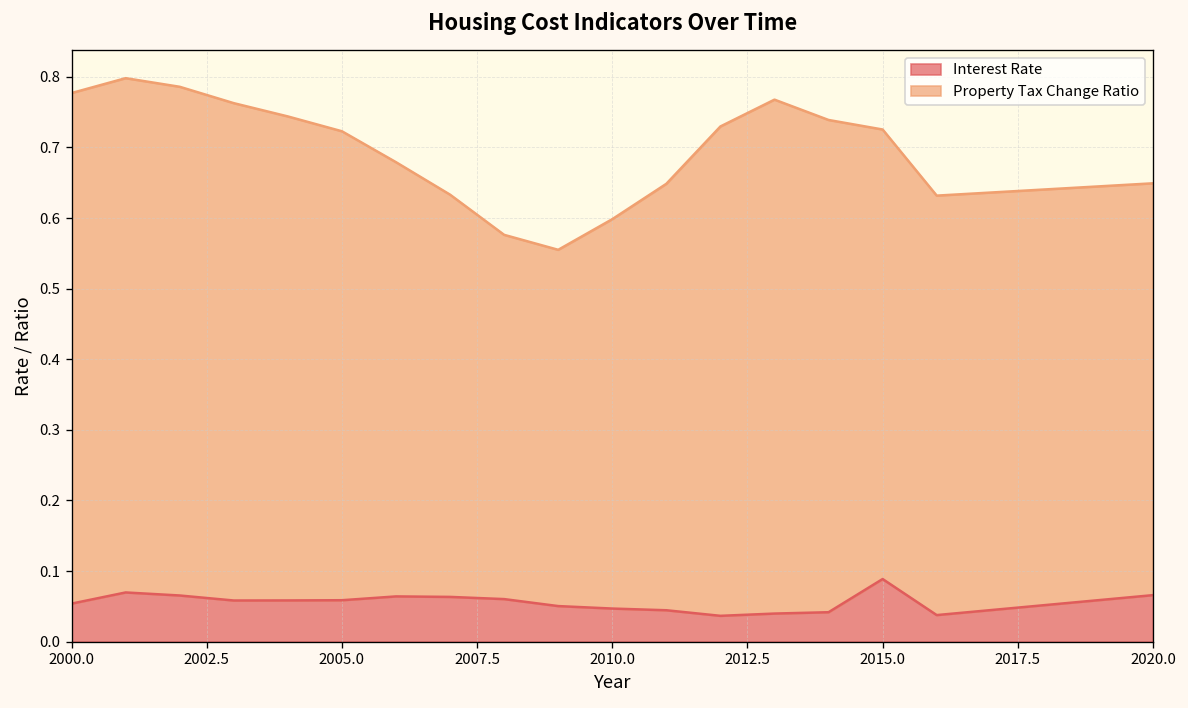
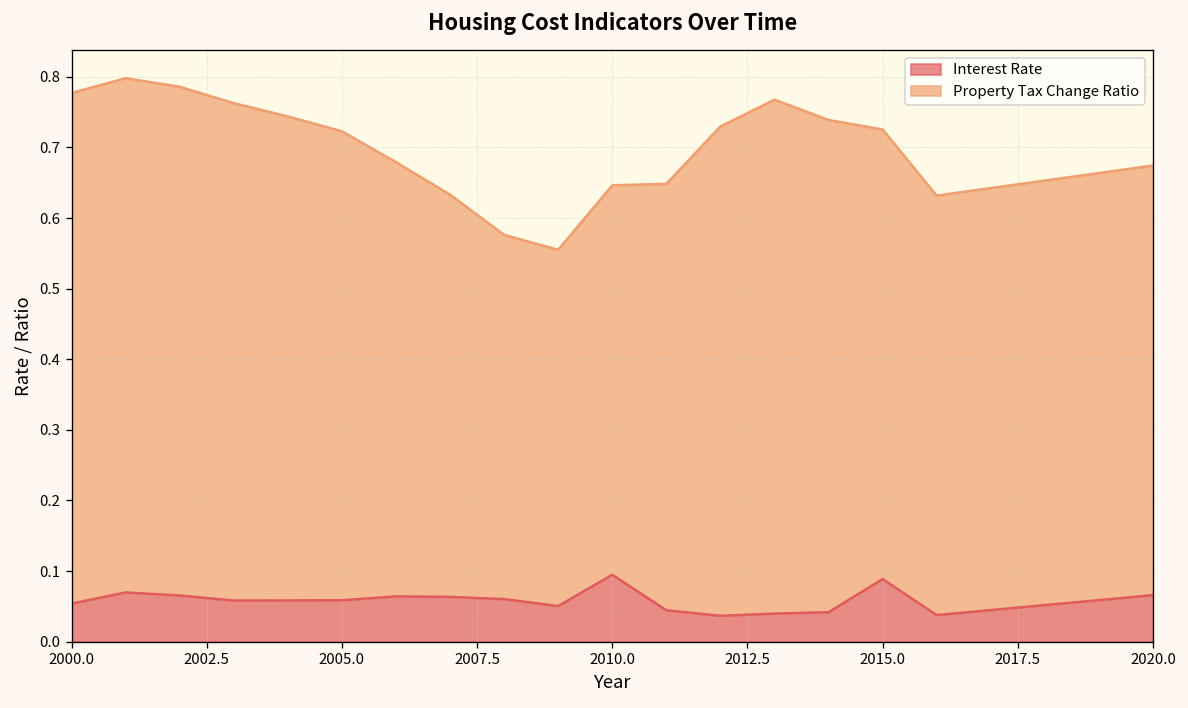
  {
    "Interest Rate": {
      "2000.0": 0.05,
      "2005.0": 0.06,
-     "2010.0": 0.05,
+     "2010.0": 0.09,
      "2015.0": 0.09,
      "2020.0": 0.07
    },
    "Property Tax Change Ratio": {
      "2000.0": 0.72,
      "2005.0": 0.66,
      "2010.0": 0.55,
      "2015.0": 0.64,
-     "2020.0": 0.58
+     "2020.0": 0.61
    }
  }
